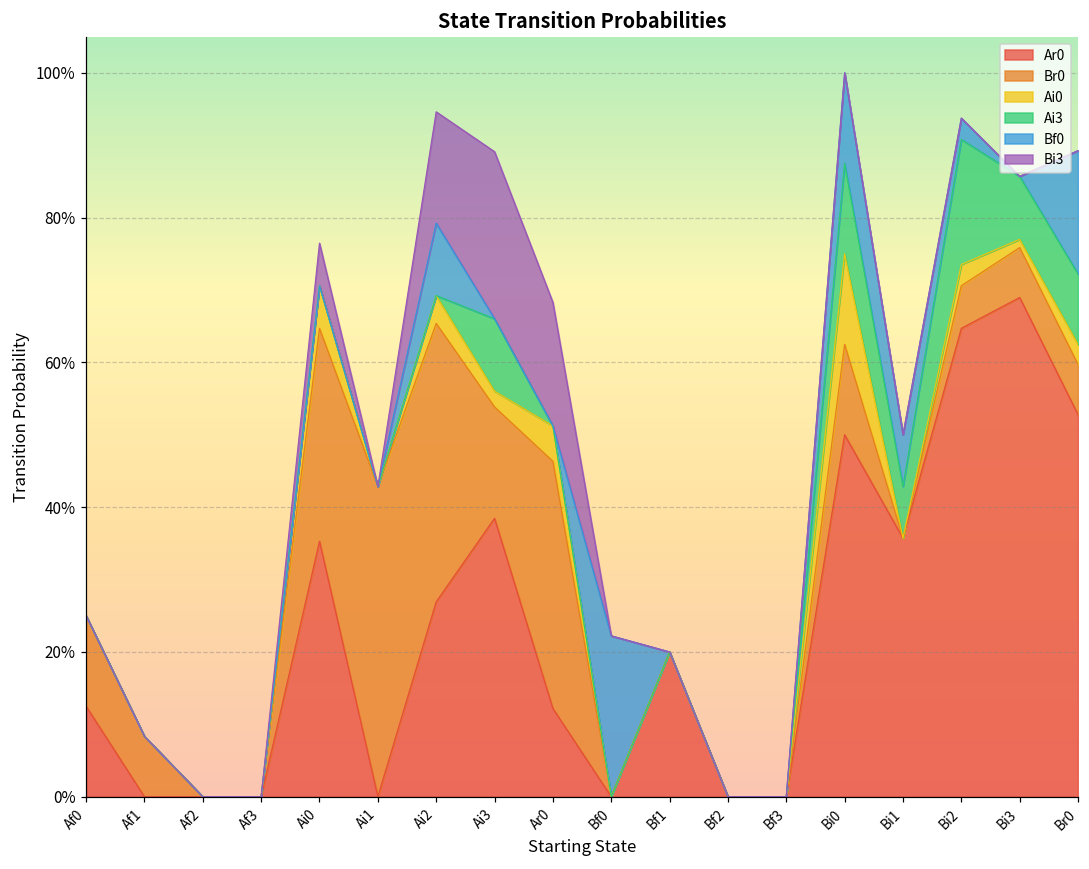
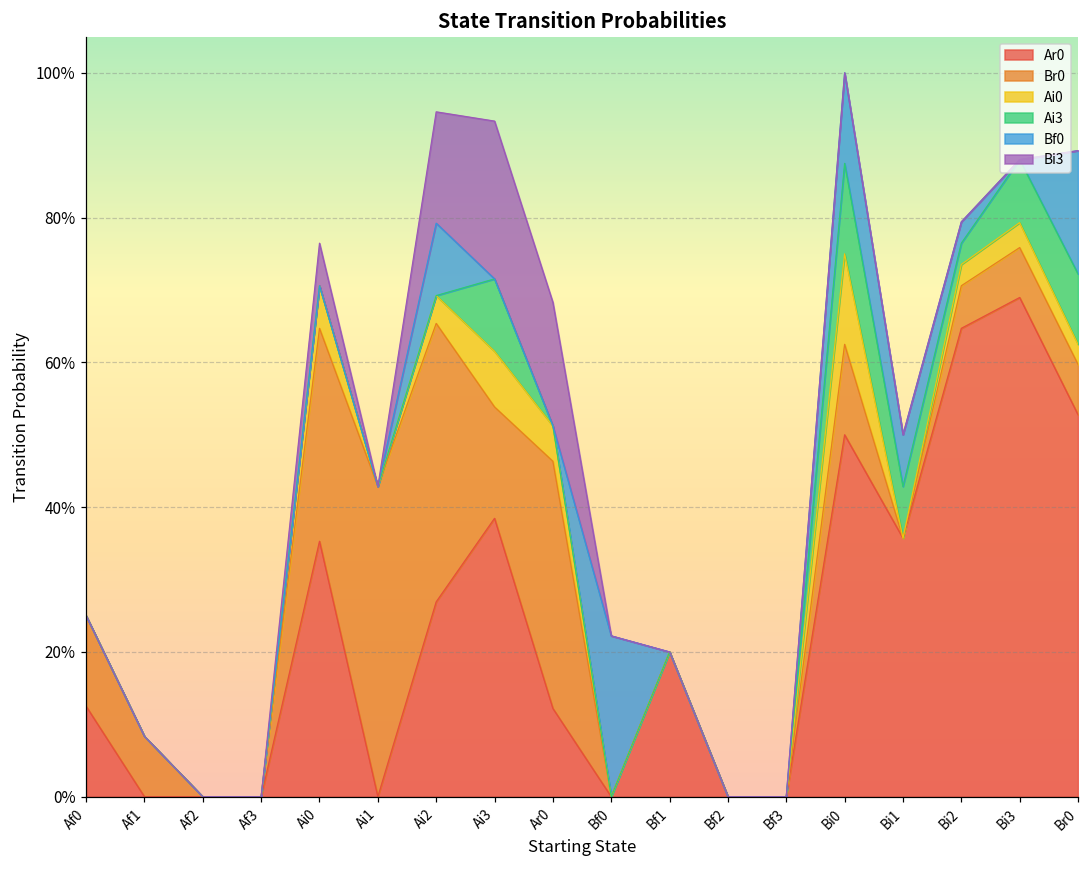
  {
    "Ai0": {
-     "Ai3": "2%",
+     "Ai3": "8%",
      "Bi0": "13%",
      "Bi2": "3%",
-     "Bi3": "1%",
+     "Bi3": "3%",
      "Br0": "3%"
    },
    "Ai3": {
      "Bi0": "13%",
      "Bi1": "7%",
-     "Bi2": "17%",
+     "Bi2": "3%",
      "Br0": "10%"
    },
    "Bf0": {
      "Ai2": "10%"
    },
    "Bi3": {
      "Ai0": "6%",
      "Ai2": "15%",
-     "Ai3": "23%",
+     "Ai3": "22%",
      "Ar0": "17%"
    }
  }
